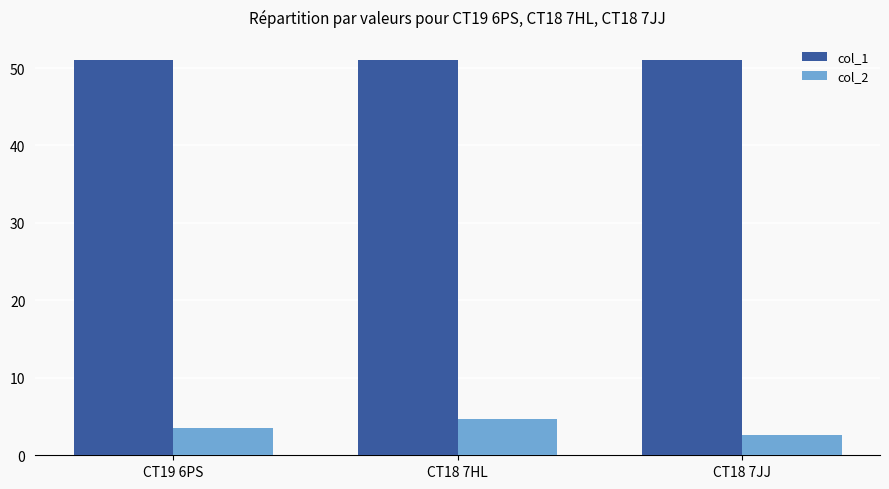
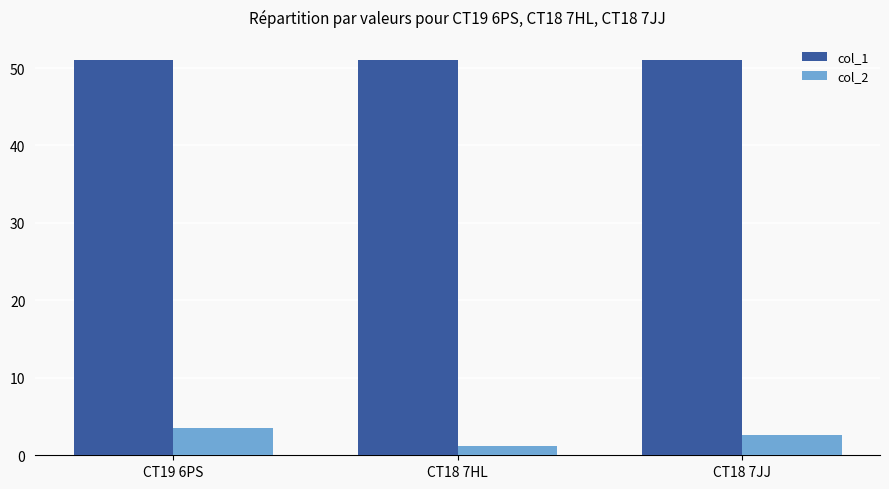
  {
    "col_1": {
      "CT19 6PS": 51,
      "CT18 7HL": 51,
      "CT18 7JJ": 51
    },
    "col_2": {
      "CT19 6PS": 3,
-     "CT18 7HL": 5,
+     "CT18 7HL": 1,
      "CT18 7JJ": 3
    }
  }
